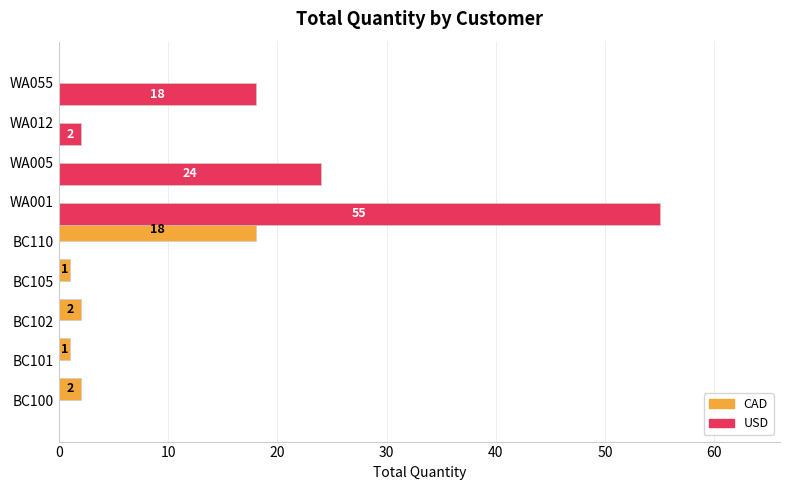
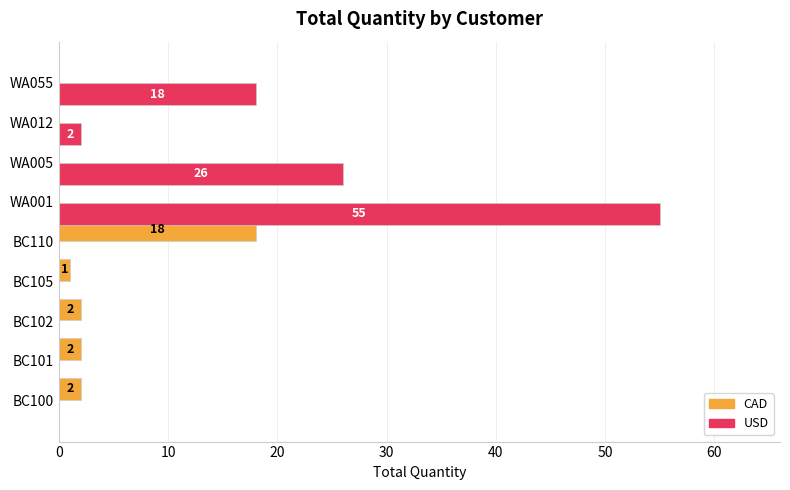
  {
    "CAD": {
      "BC110": 18,
      "BC105": 1,
      "BC102": 2,
-     "BC101": 1,
+     "BC101": 2,
      "BC100": 2
    },
    "USD": {
      "WA055": 18,
      "WA012": 2,
-     "WA005": 24,
+     "WA005": 26,
      "WA001": 55
    }
  }
